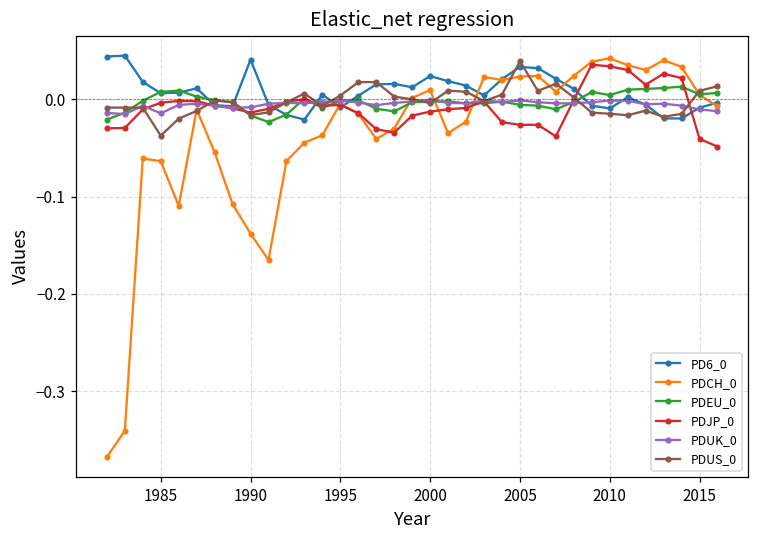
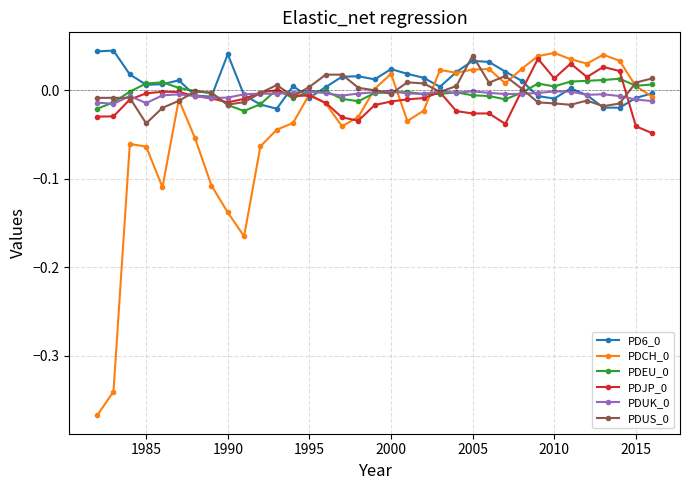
  {
    "PD6_0": {
      "1990": 0.04,
      "2000": 0.02,
      "2005": 0.03,
      "2010": -0.01
    },
    "PDCH_0": {
      "1985": -0.06,
      "1990": -0.14,
-     "2000": 0.01,
+     "2000": 0.02,
      "2005": 0.02,
      "2010": 0.04
    },
    "PDEU_0": {
      "2005": -0.01,
      "2010": 0.00
    },
    "PDJP_0": {
      "1985": 0.00,
      "2000": -0.01,
      "2005": -0.03,
-     "2010": 0.03,
+     "2010": 0.01,
      "2015": -0.04
    },
    "PDUK_0": {
      "1985": -0.01,
      "1990": -0.01,
      "2005": 0.00,
      "2010": 0.00
    },
    "PDUS_0": {
      "1985": -0.04,
      "1995": 0.00,
      "2005": 0.04,
      "2010": -0.01,
      "2015": 0.01
    }
  }
